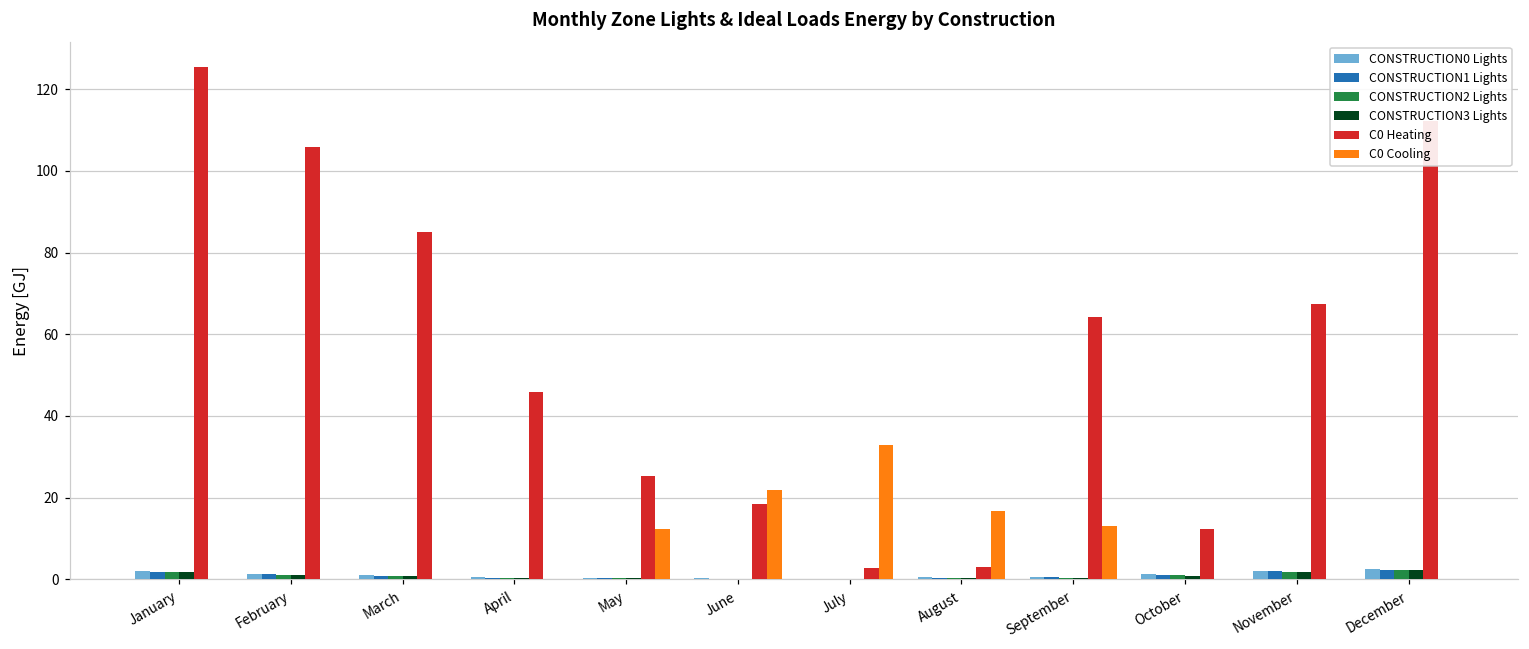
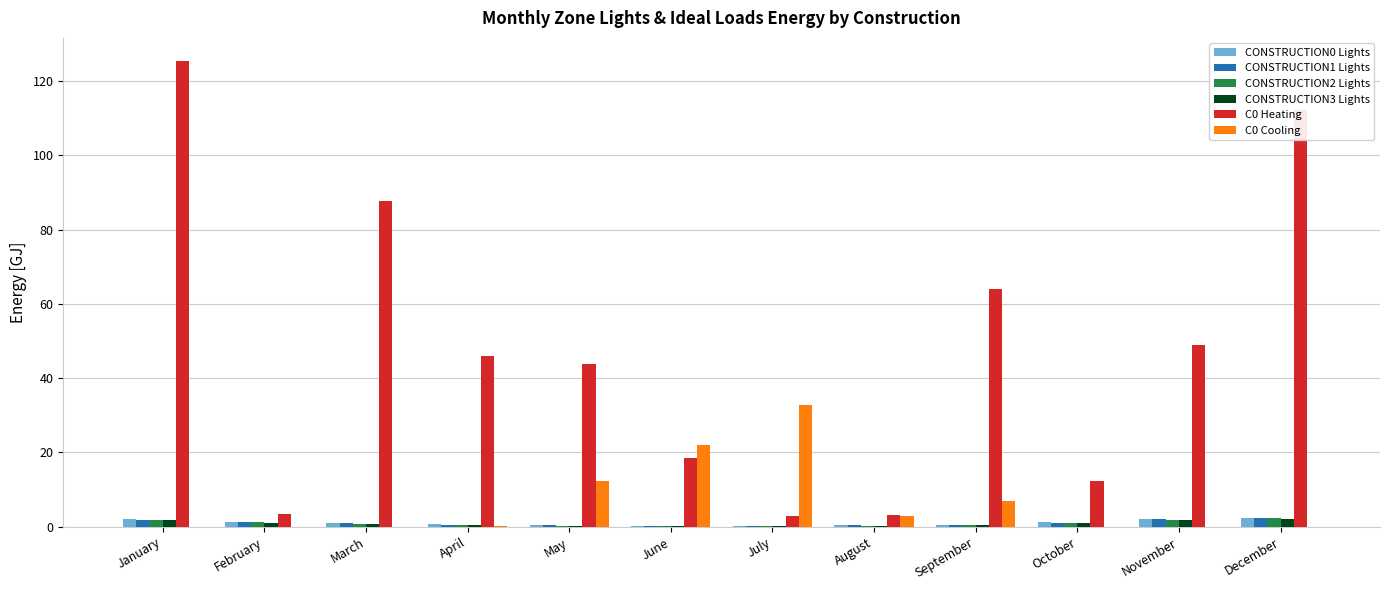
  {
    "CONSTRUCTION0 Lights": {
      "January": 2,
      "February": 1,
      "March": 1,
      "October": 1,
      "November": 2,
      "December": 2
    },
    "CONSTRUCTION1 Lights": {
      "January": 2,
      "February": 1,
      "March": 1,
      "October": 1,
      "November": 2,
      "December": 2
    },
    "CONSTRUCTION2 Lights": {
      "January": 2,
      "February": 1,
      "March": 1,
      "October": 1,
      "November": 2,
      "December": 2
    },
    "CONSTRUCTION3 Lights": {
      "January": 2,
      "February": 1,
      "March": 1,
      "October": 1,
      "November": 2,
      "December": 2
    },
    "C0 Heating": {
      "January": 125,
-     "February": 106,
-     "March": 85,
+     "February": 3,
+     "March": 88,
      "April": 46,
-     "May": 25,
+     "May": 44,
      "June": 18,
      "July": 3,
      "August": 3,
      "September": 64,
      "October": 12,
-     "November": 67
+     "November": 49
    },
    "C0 Cooling": {
      "May": 12,
      "June": 22,
      "July": 33,
-     "August": 17,
-     "September": 13
+     "August": 3,
+     "September": 7
    }
  }
